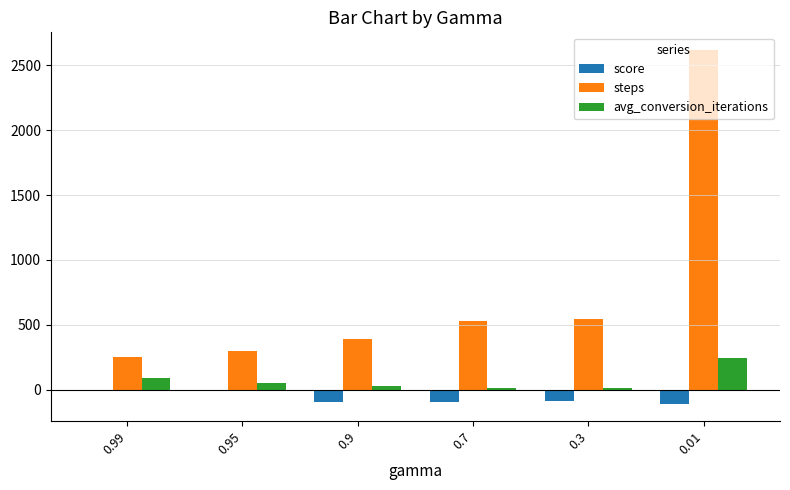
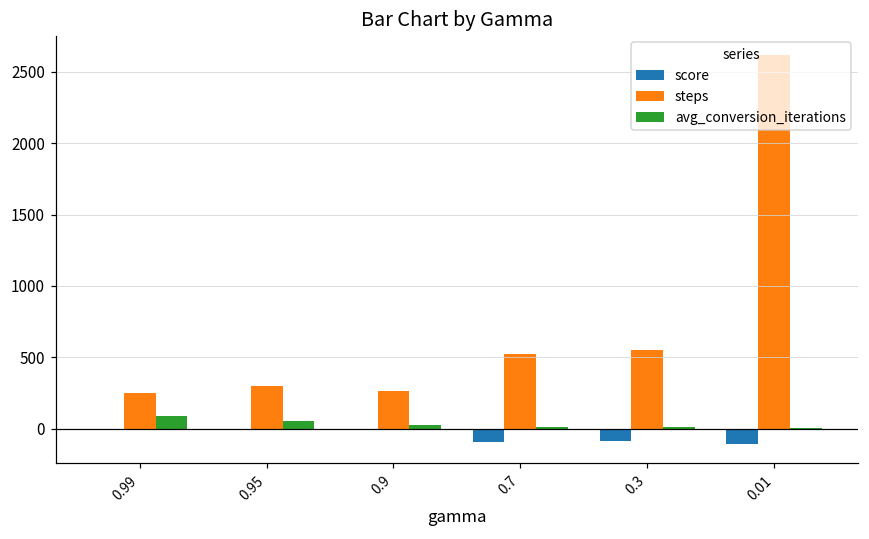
  {
    "score": {
-     "0.9": -90,
+     "0.9": -10,
      "0.7": -100,
      "0.3": -90,
      "0.01": -110
    },
    "steps": {
      "0.99": 250,
      "0.95": 300,
-     "0.9": 390,
+     "0.9": 260,
      "0.7": 530,
      "0.3": 550
    },
    "avg_conversion_iterations": {
      "0.99": 90,
      "0.95": 50,
      "0.9": 30,
-     "0.01": 240
+     "0.01": 10
    }
  }
